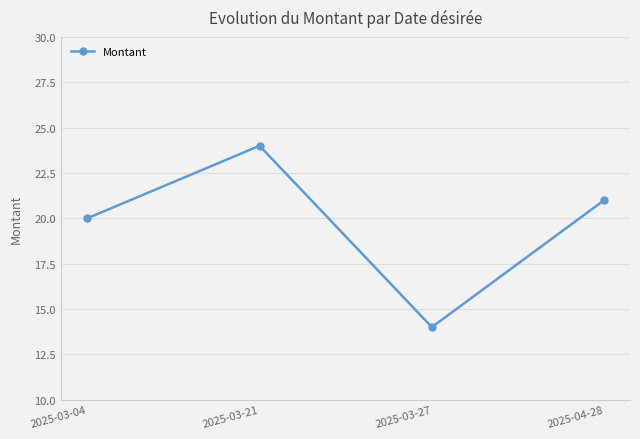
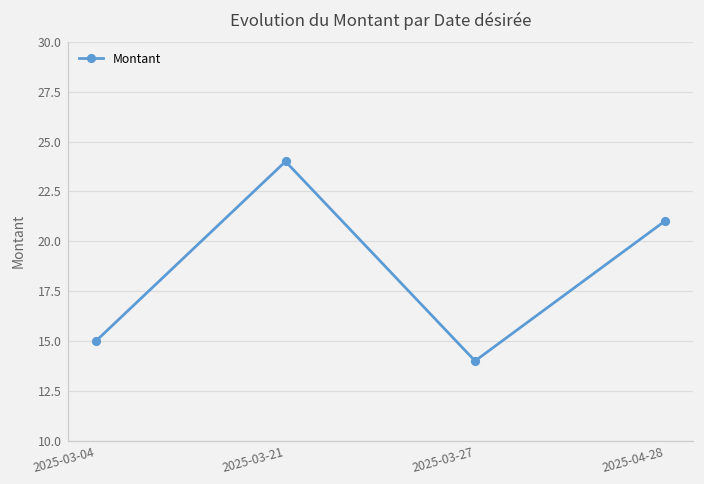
  {
-   "2025-03-04": 20,
+   "2025-03-04": 15,
    "2025-03-21": 24,
    "2025-03-27": 14,
    "2025-04-28": 21
  }
